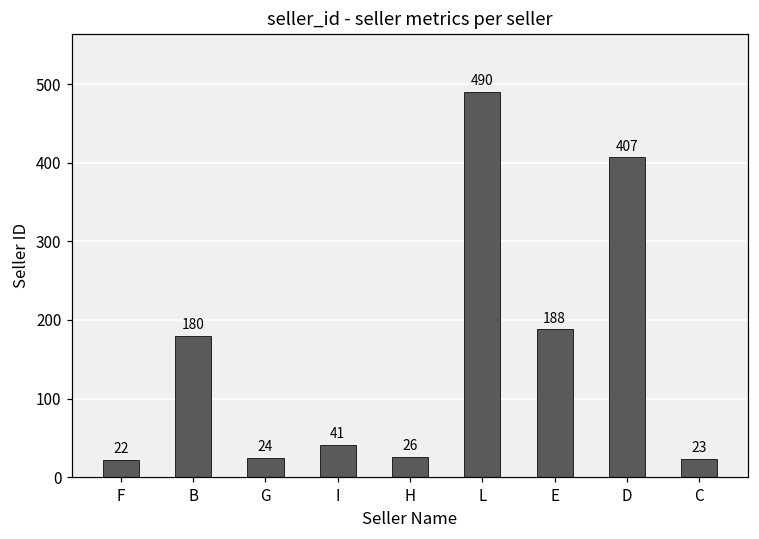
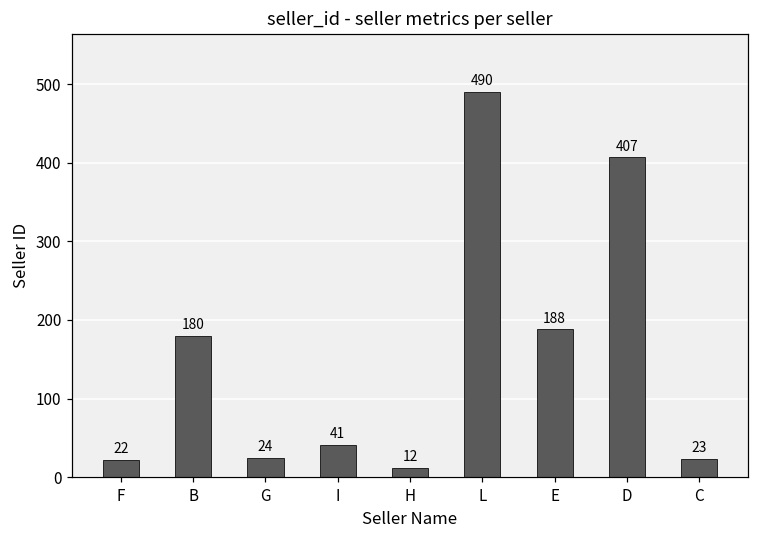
  {
    "F": 22,
    "B": 180,
    "G": 24,
    "I": 41,
-   "H": 26,
+   "H": 12,
    "L": 490,
    "E": 188,
    "D": 407,
    "C": 23
  }
